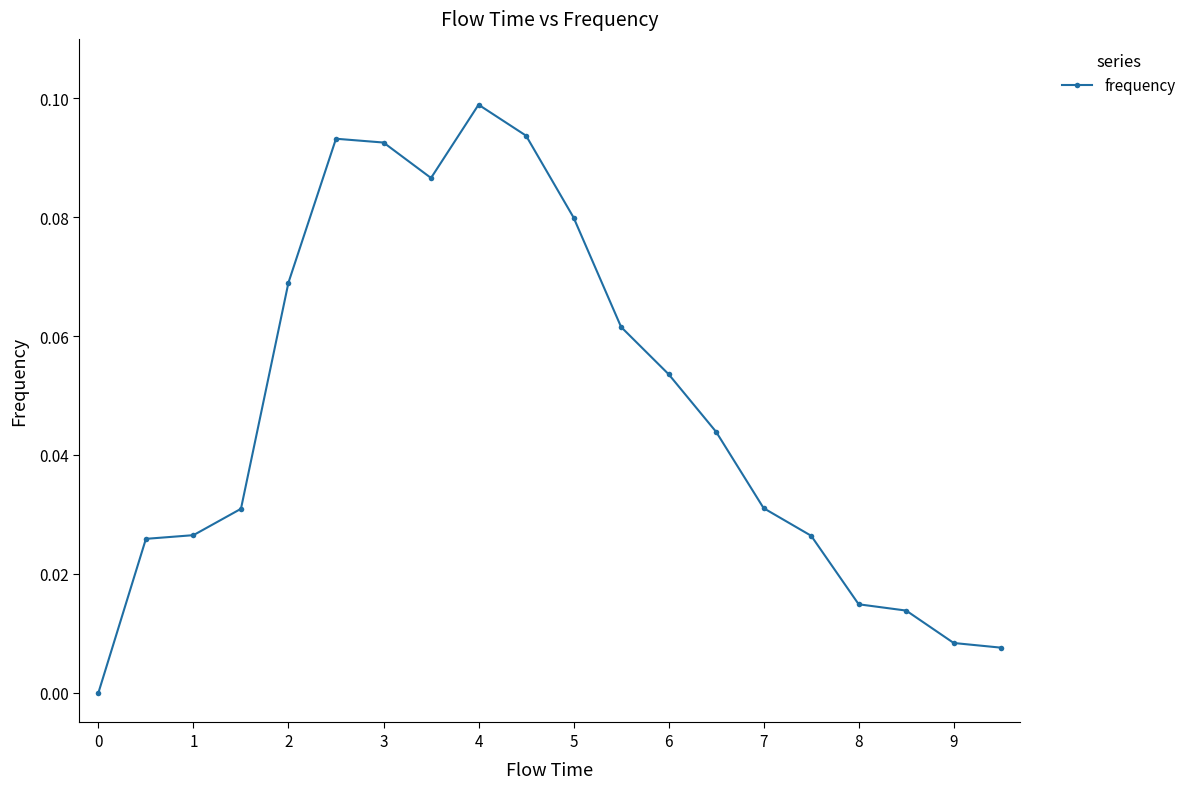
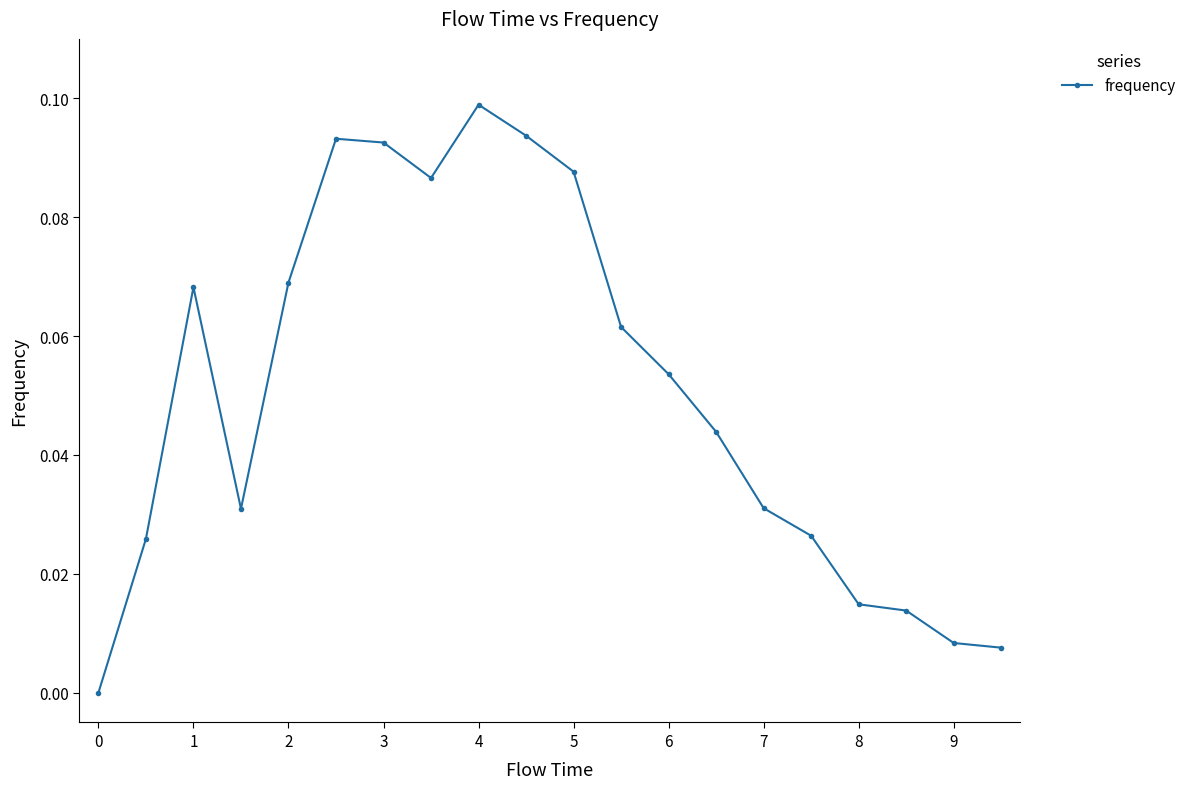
  {
    "0": 0.000,
-   "1": 0.027,
+   "1": 0.068,
    "2": 0.069,
    "3": 0.093,
    "4": 0.099,
-   "5": 0.080,
+   "5": 0.088,
    "6": 0.054,
    "7": 0.031,
    "8": 0.015,
    "9": 0.008
  }
